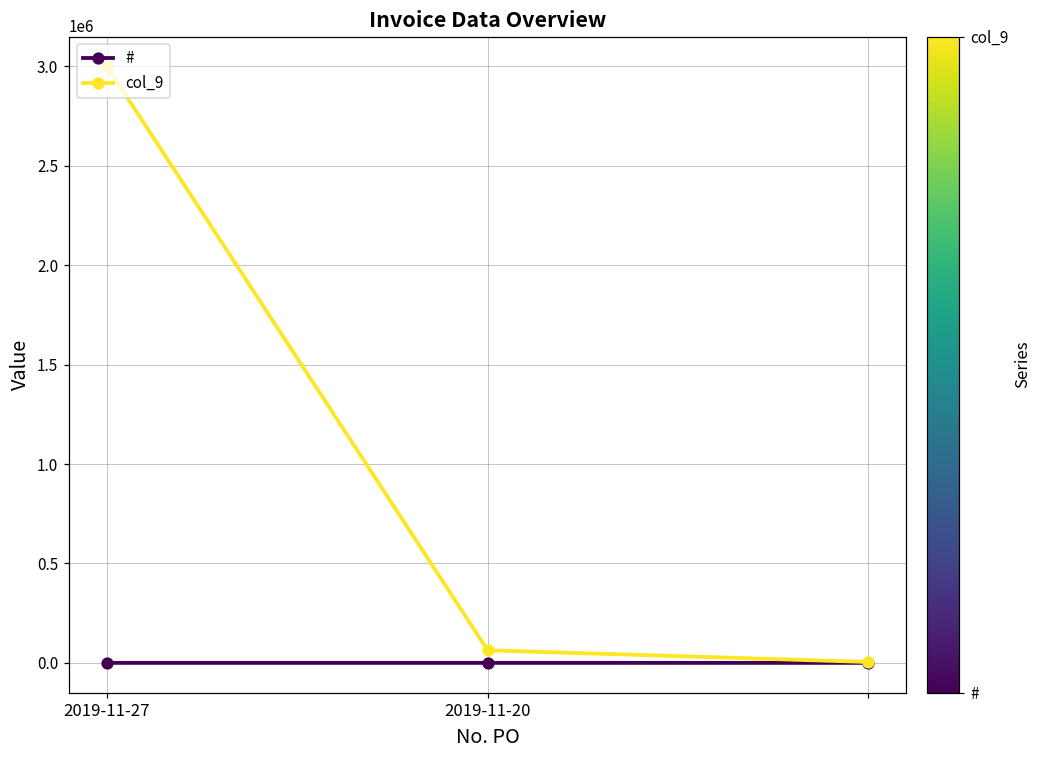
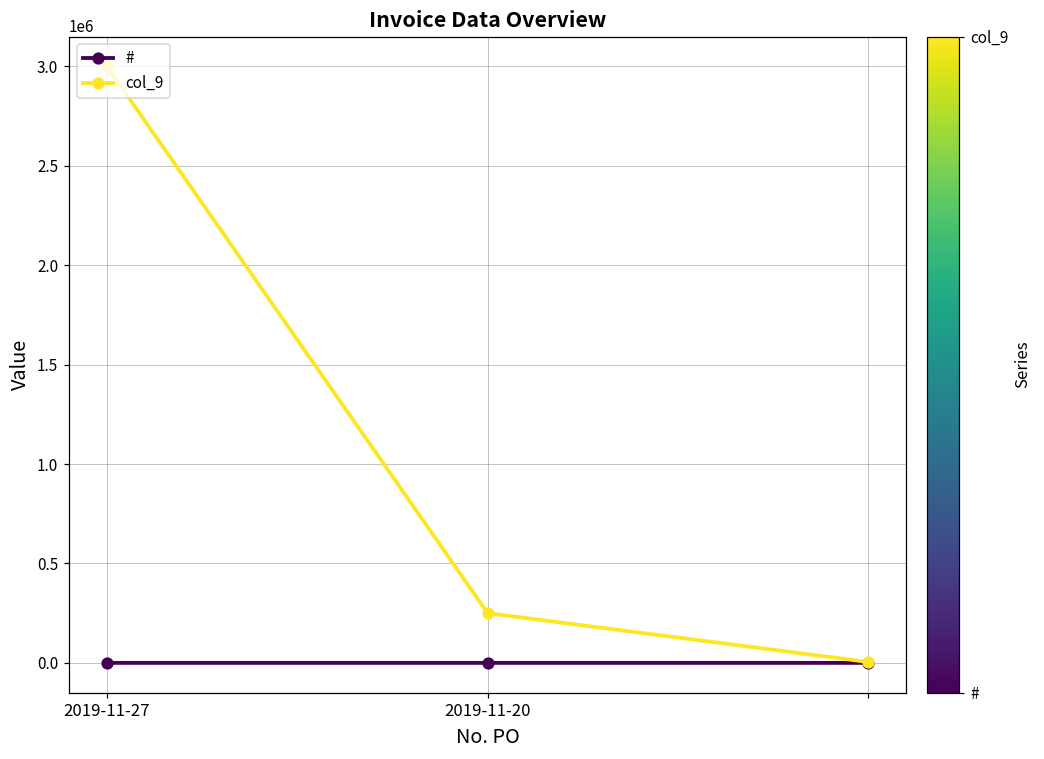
  {
    "#": {
      "2019-11-27": 0,
      "2019-11-20": 0
    },
    "col_9": {
-     "2019-11-20": 60000
+     "2019-11-20": 250000
    }
  }
